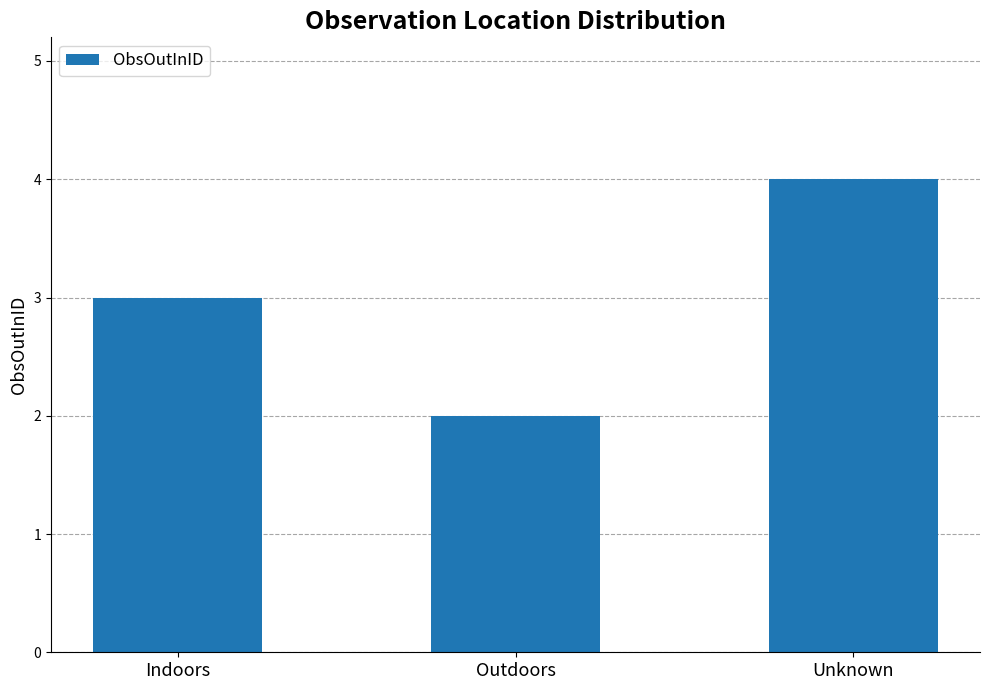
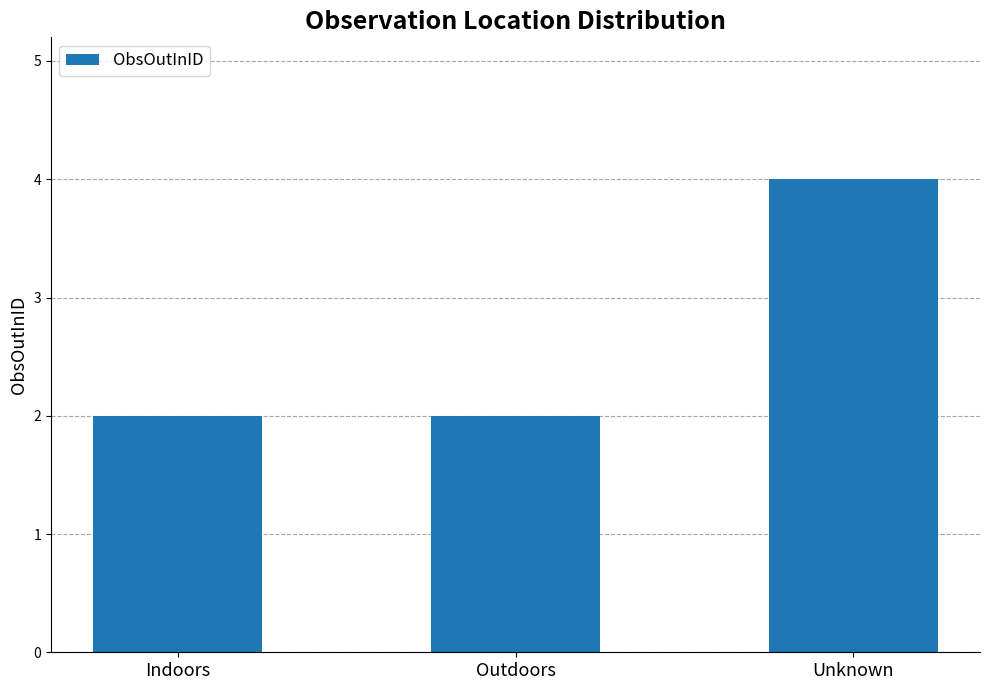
  {
-   "Indoors": 3,
+   "Indoors": 2,
    "Outdoors": 2,
    "Unknown": 4
  }
